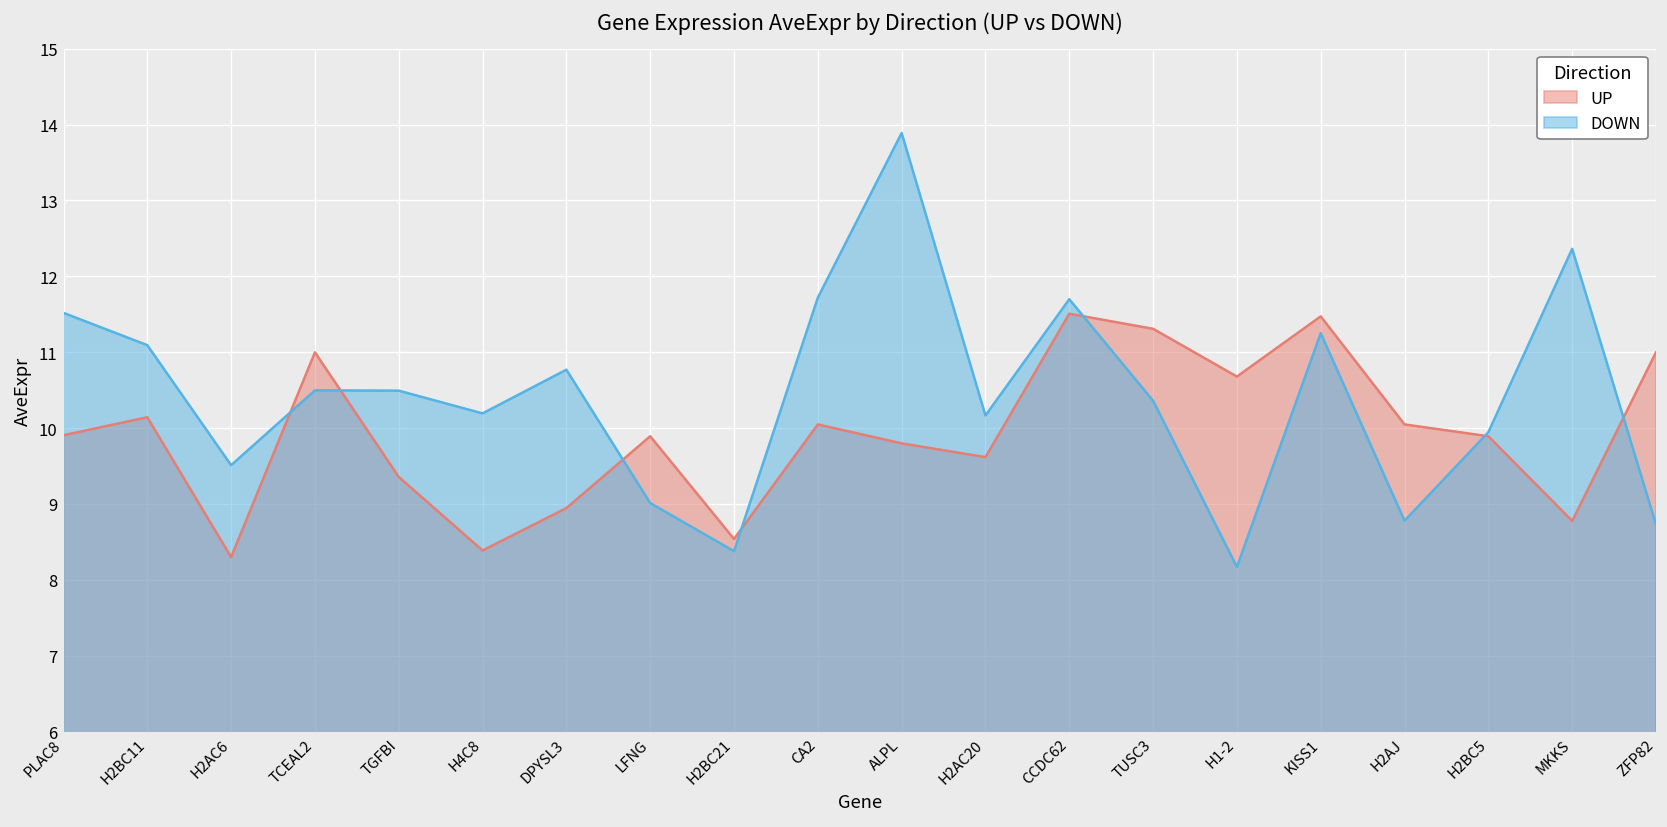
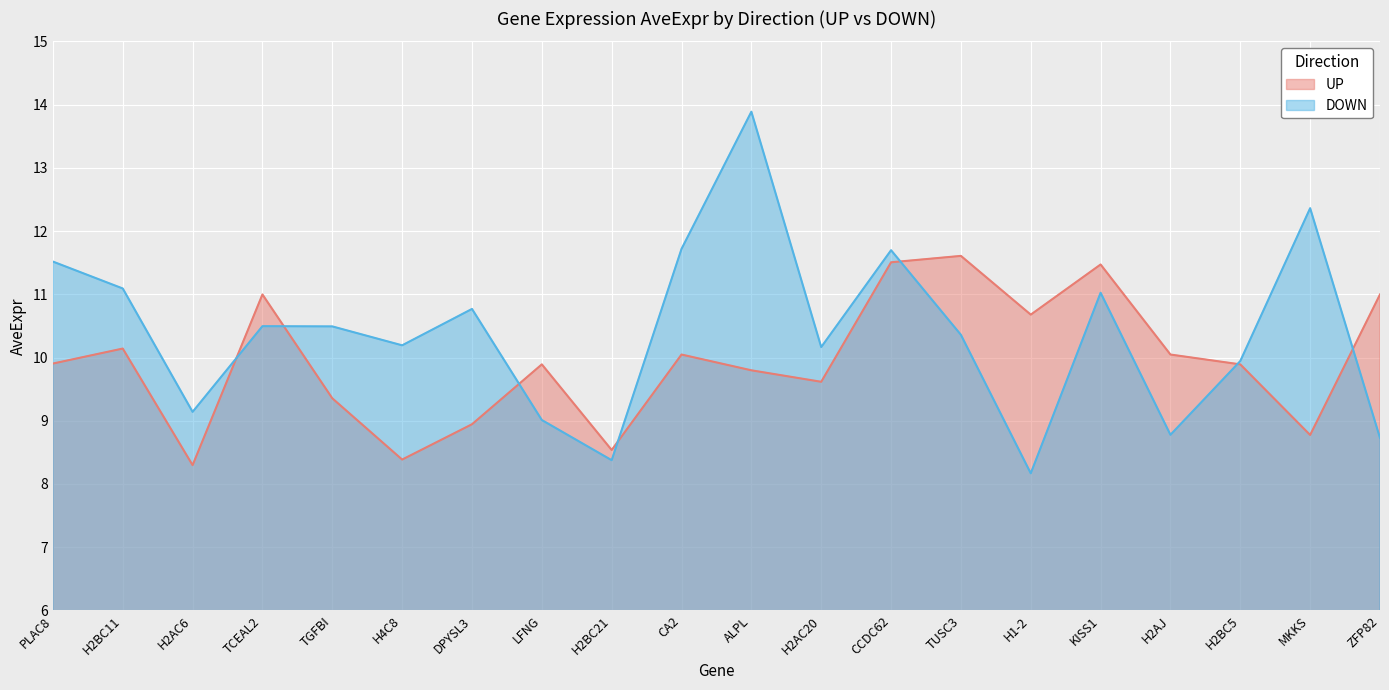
  {
    "UP": {
      "PLAC8": 9.9,
      "H2BC11": 10.1,
      "H2AC6": 8.3,
      "TCEAL2": 11.0,
      "TGFBI": 9.4,
      "H4C8": 8.4,
      "DPYSL3": 8.9,
      "LFNG": 9.9,
      "H2BC21": 8.5,
      "CA2": 10.0,
      "ALPL": 9.8,
      "H2AC20": 9.6,
      "CCDC62": 11.5,
-     "TUSC3": 11.3,
+     "TUSC3": 11.6,
      "H1-2": 10.7,
      "KISS1": 11.5,
      "H2AJ": 10.0,
      "H2BC5": 9.9,
      "MKKS": 8.8,
      "ZFP82": 11.0
    },
    "DOWN": {
      "PLAC8": 11.5,
      "H2BC11": 11.1,
-     "H2AC6": 9.5,
+     "H2AC6": 9.1,
      "TCEAL2": 10.5,
      "TGFBI": 10.5,
      "H4C8": 10.2,
      "DPYSL3": 10.8,
      "LFNG": 9.0,
      "H2BC21": 8.4,
      "CA2": 11.7,
      "ALPL": 13.9,
      "H2AC20": 10.2,
      "CCDC62": 11.7,
      "TUSC3": 10.4,
      "H1-2": 8.2,
-     "KISS1": 11.2,
+     "KISS1": 11.0,
      "H2AJ": 8.8,
      "H2BC5": 9.9,
      "MKKS": 12.4,
      "ZFP82": 8.7
    }
  }
